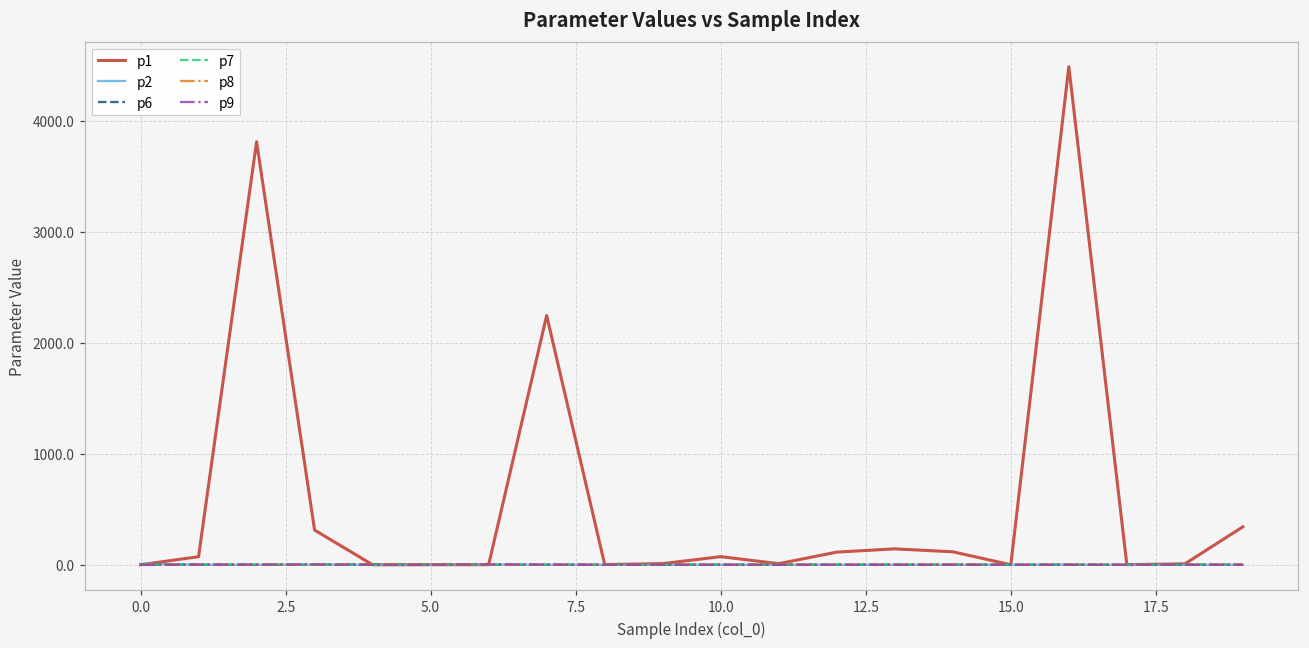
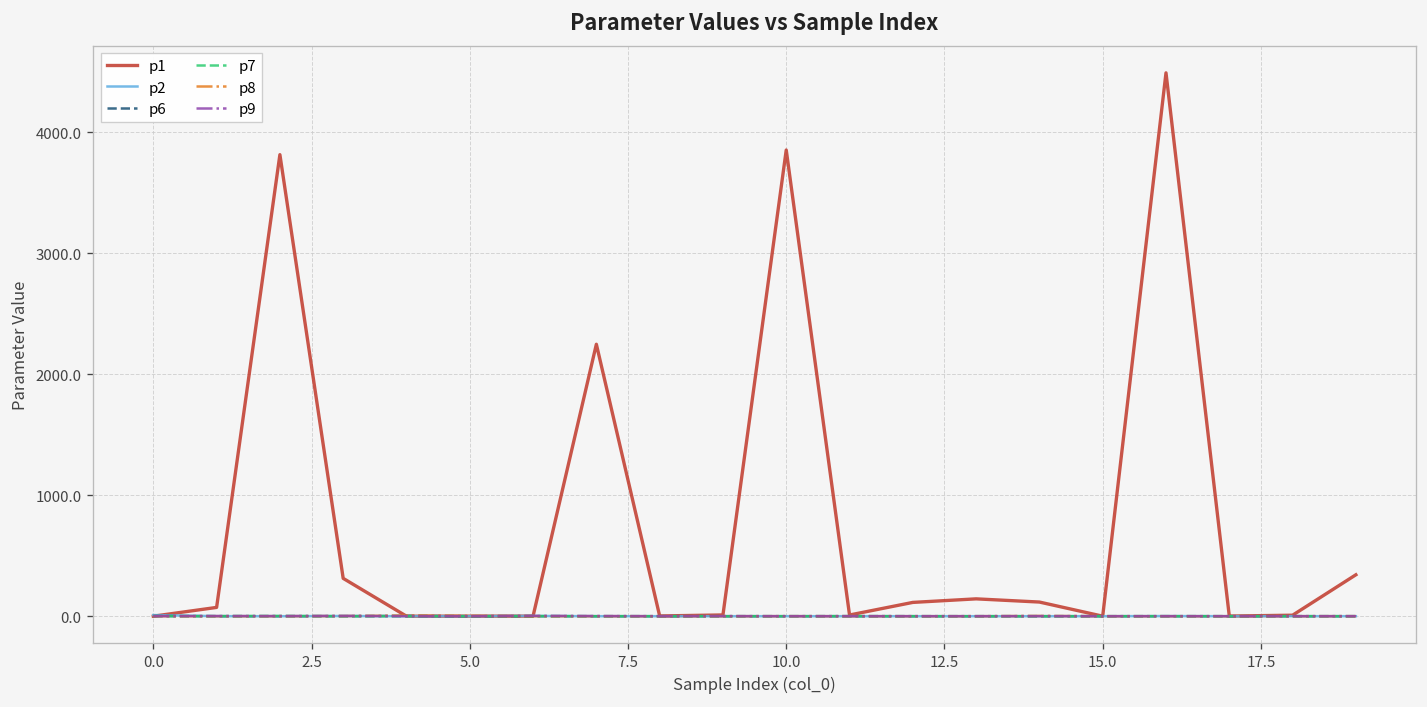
  {
    "p1": {
-     "10.0": 70
+     "10.0": 3850
    }
  }
